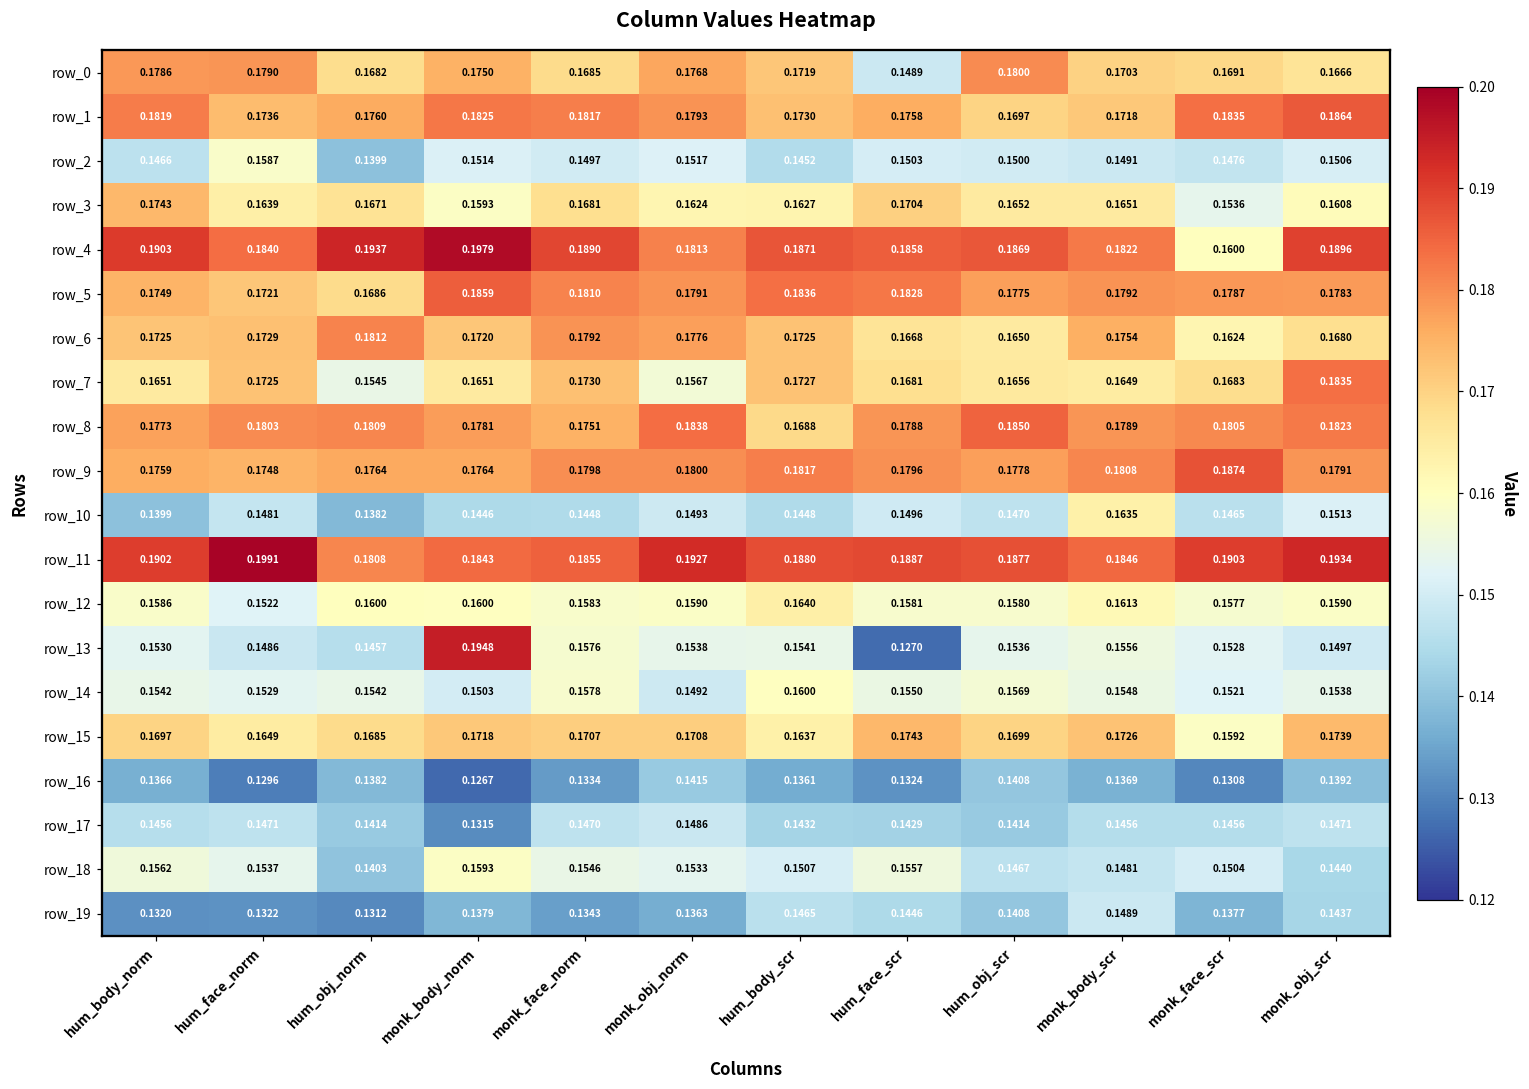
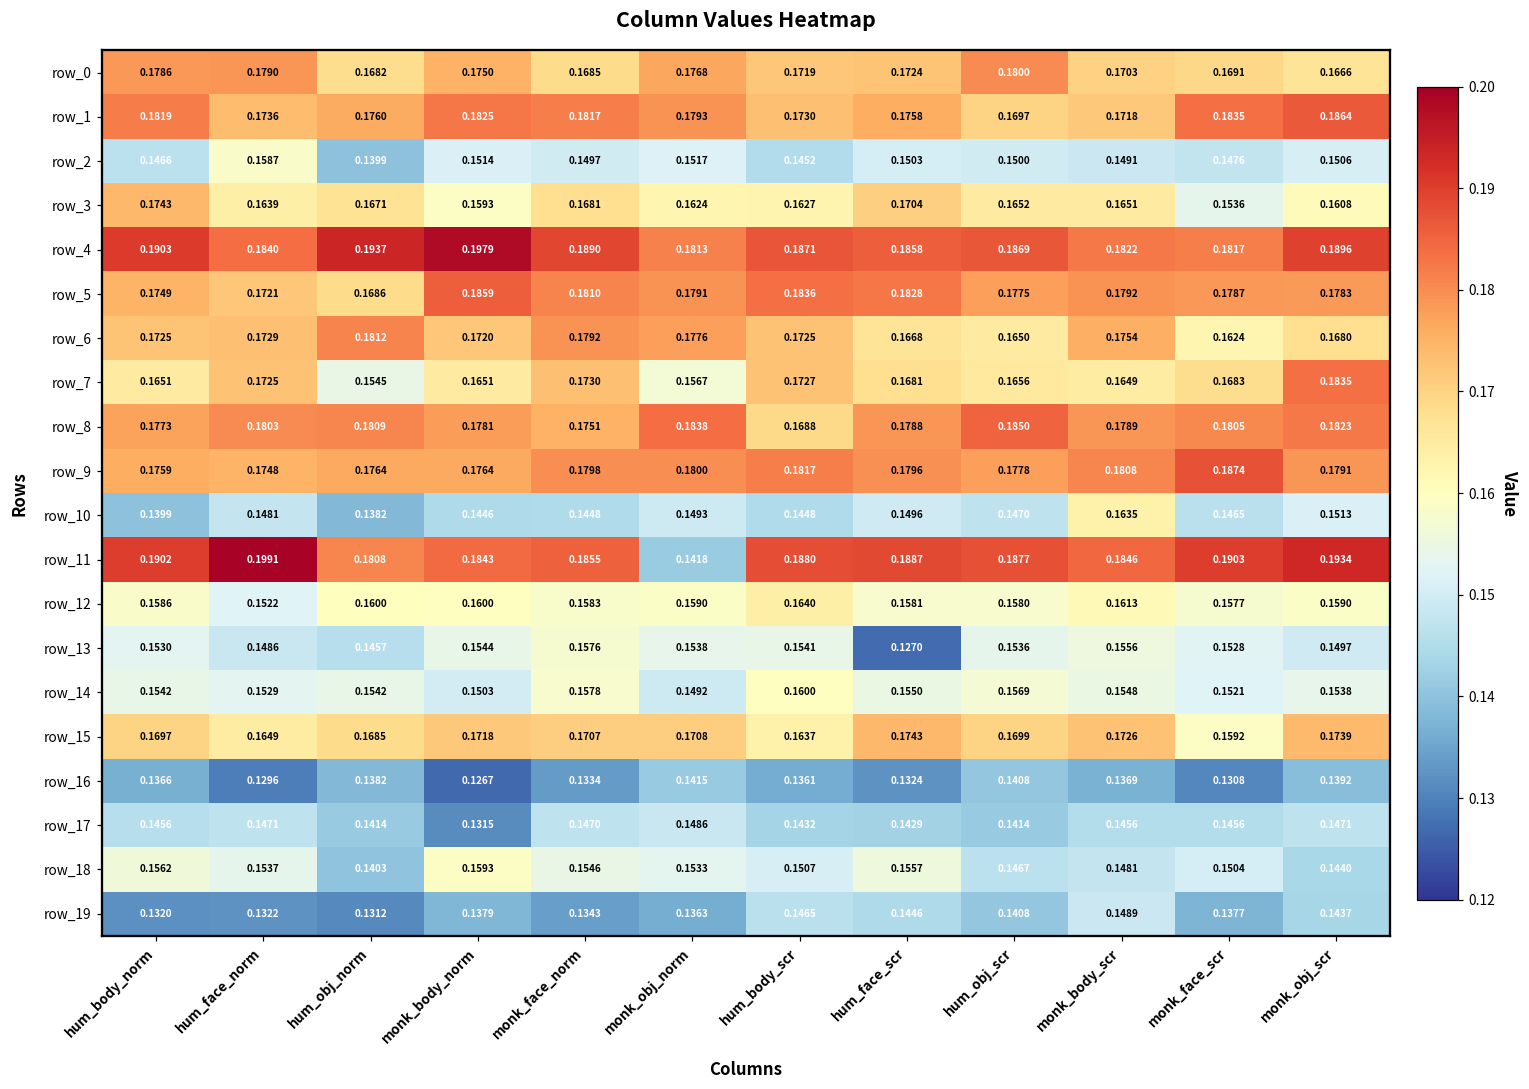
  {
    "row_0": {
      "hum_body_norm": 0.1786,
      "hum_face_norm": 0.1790,
      "hum_obj_norm": 0.1682,
      "monk_body_norm": 0.1750,
      "monk_face_norm": 0.1685,
      "monk_obj_norm": 0.1768,
      "hum_body_scr": 0.1719,
-     "hum_face_scr": 0.1489,
+     "hum_face_scr": 0.1724,
      "hum_obj_scr": 0.1800,
      "monk_body_scr": 0.1703,
      "monk_face_scr": 0.1691,
      "monk_obj_scr": 0.1666
    },
    "row_4": {
      "hum_body_norm": 0.1903,
      "hum_face_norm": 0.1840,
      "hum_obj_norm": 0.1937,
      "monk_body_norm": 0.1979,
      "monk_face_norm": 0.1890,
      "monk_obj_norm": 0.1813,
      "hum_body_scr": 0.1871,
      "hum_face_scr": 0.1858,
      "hum_obj_scr": 0.1869,
      "monk_body_scr": 0.1822,
-     "monk_face_scr": 0.1600,
+     "monk_face_scr": 0.1817,
      "monk_obj_scr": 0.1896
    },
    "row_11": {
      "hum_body_norm": 0.1902,
      "hum_face_norm": 0.1991,
      "hum_obj_norm": 0.1808,
      "monk_body_norm": 0.1843,
      "monk_face_norm": 0.1855,
-     "monk_obj_norm": 0.1927,
+     "monk_obj_norm": 0.1418,
      "hum_body_scr": 0.1880,
      "hum_face_scr": 0.1887,
      "hum_obj_scr": 0.1877,
      "monk_body_scr": 0.1846,
      "monk_face_scr": 0.1903,
      "monk_obj_scr": 0.1934
    },
    "row_13": {
      "hum_body_norm": 0.1530,
      "hum_face_norm": 0.1486,
      "hum_obj_norm": 0.1457,
-     "monk_body_norm": 0.1948,
+     "monk_body_norm": 0.1544,
      "monk_face_norm": 0.1576,
      "monk_obj_norm": 0.1538,
      "hum_body_scr": 0.1541,
      "hum_face_scr": 0.1270,
      "hum_obj_scr": 0.1536,
      "monk_body_scr": 0.1556,
      "monk_face_scr": 0.1528,
      "monk_obj_scr": 0.1497
    }
  }
